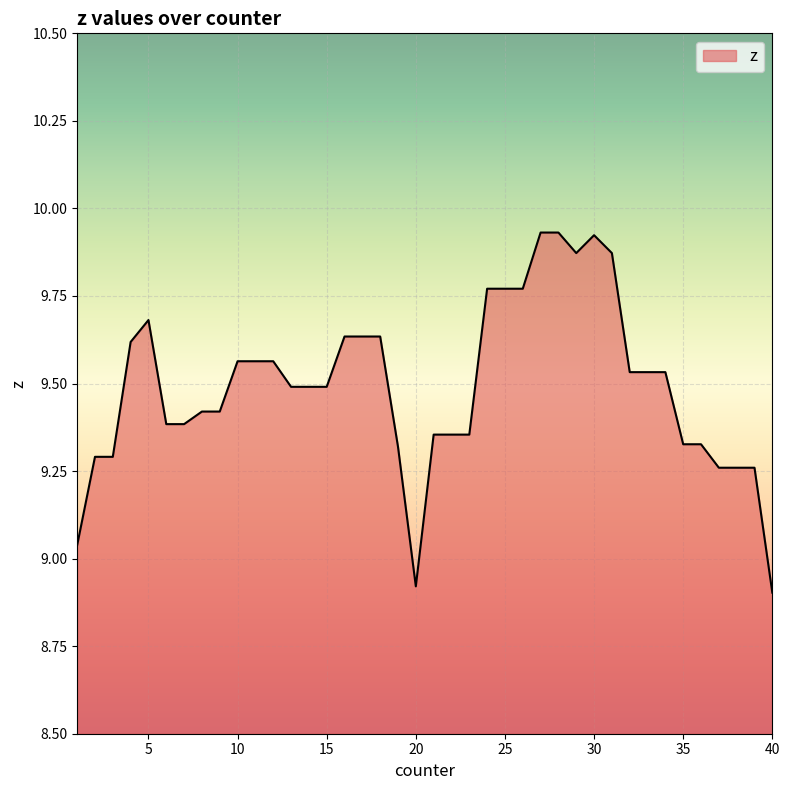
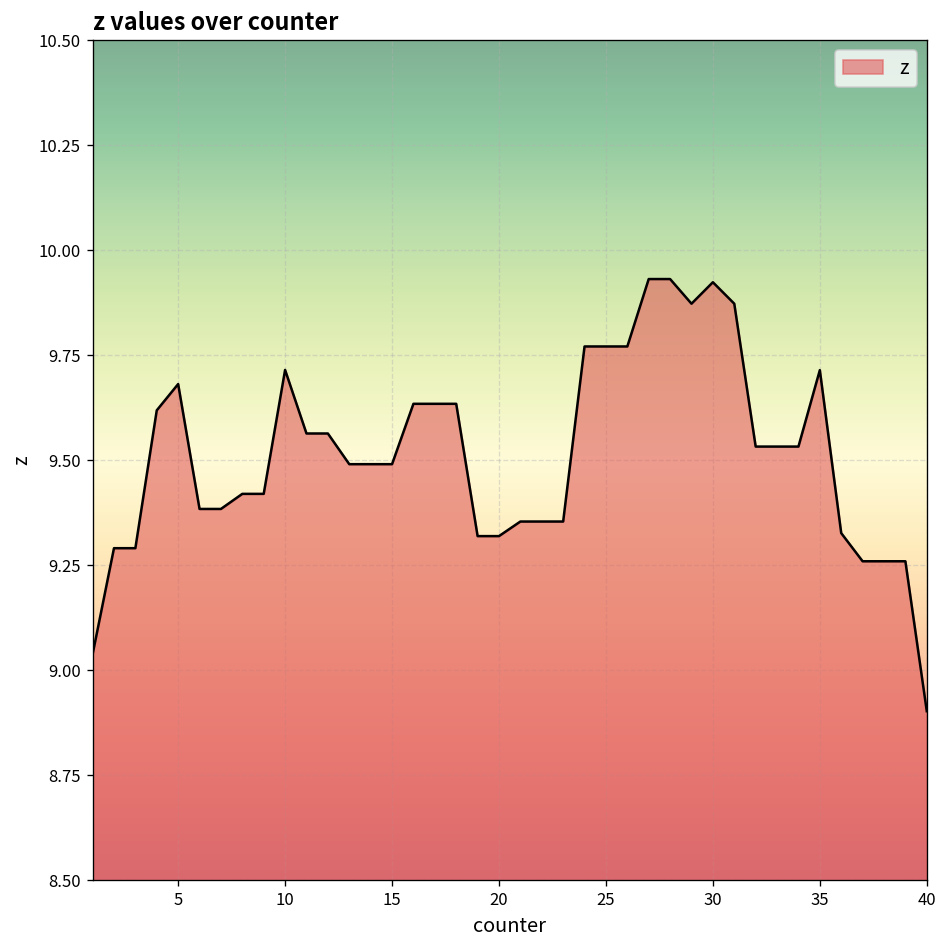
  {
    "5": 9.68,
-   "10": 9.56,
+   "10": 9.71,
    "15": 9.49,
-   "20": 8.92,
+   "20": 9.32,
    "25": 9.77,
    "30": 9.92,
-   "35": 9.33,
+   "35": 9.71,
    "40": 8.90
  }
